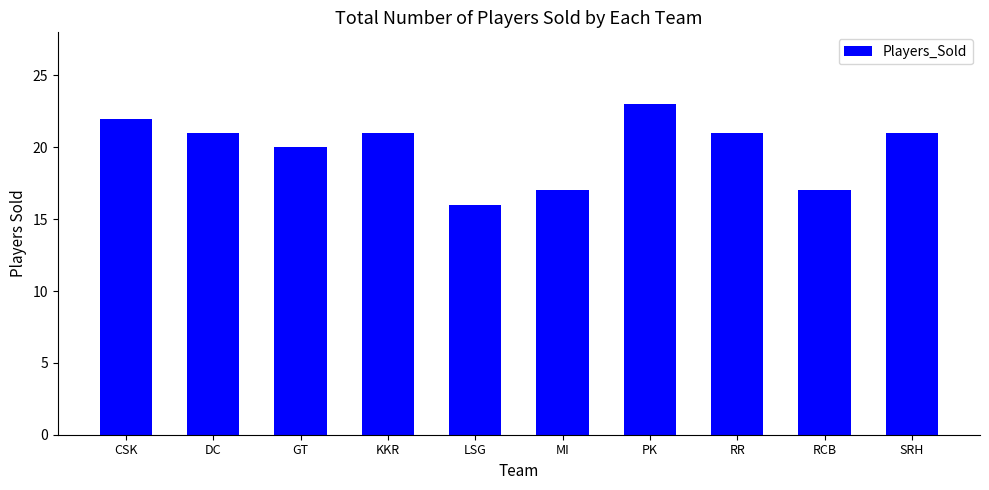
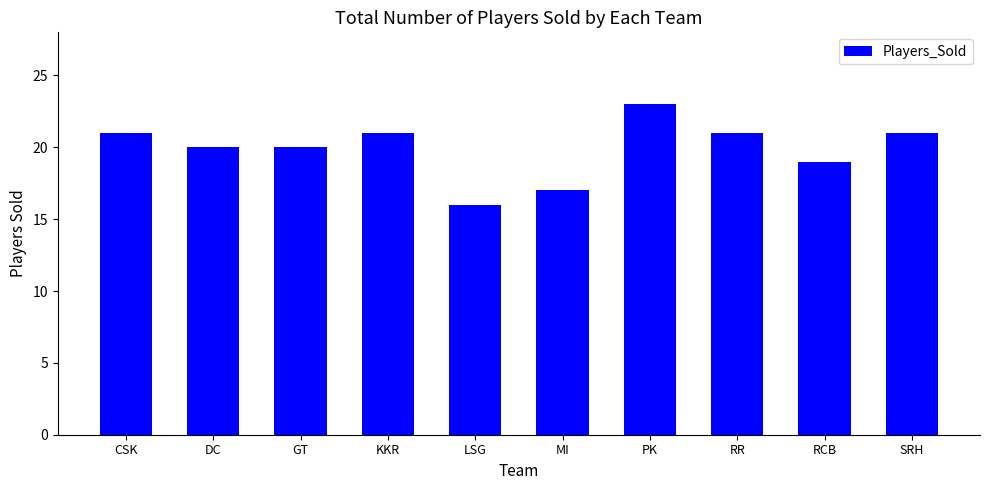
  {
-   "CSK": 22,
-   "DC": 21,
+   "CSK": 21,
+   "DC": 20,
    "GT": 20,
    "KKR": 21,
    "LSG": 16,
    "MI": 17,
    "PK": 23,
    "RR": 21,
-   "RCB": 17,
+   "RCB": 19,
    "SRH": 21
  }
